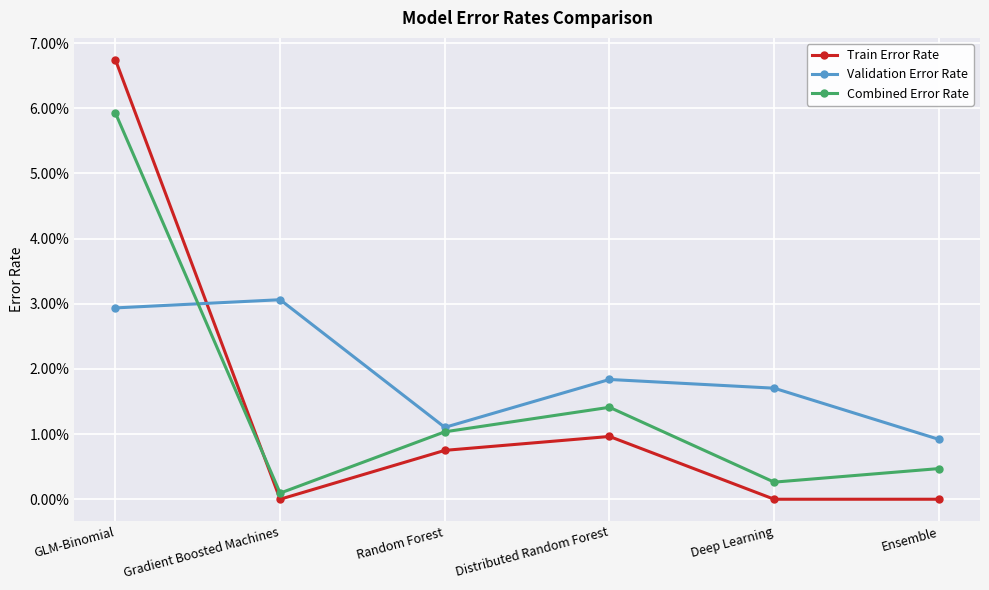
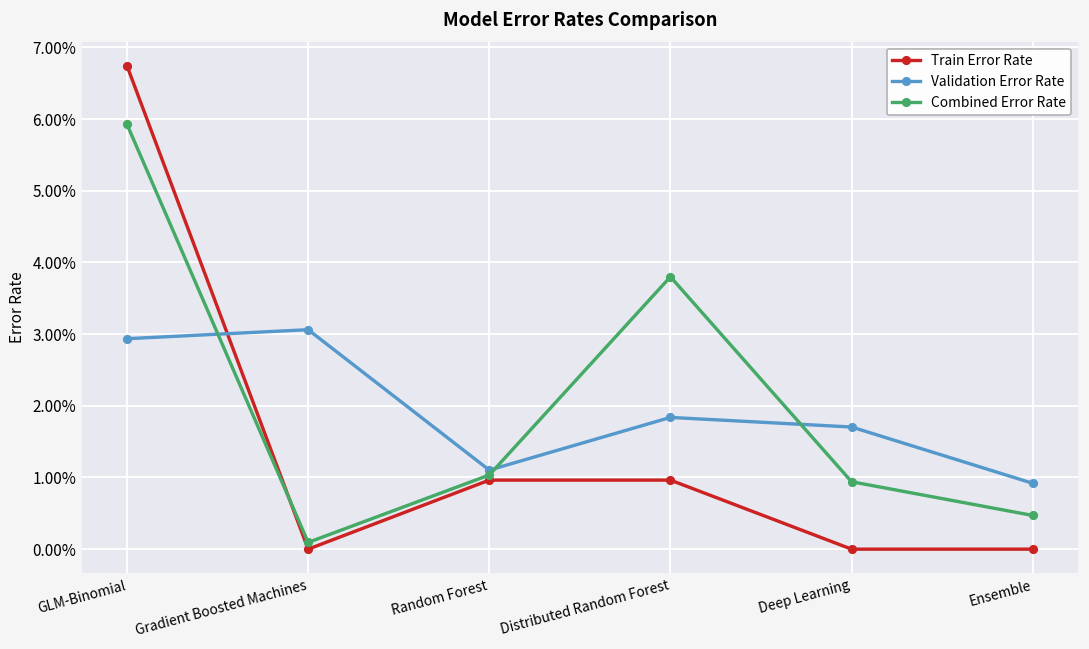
  {
    "Train Error Rate": {
      "GLM-Binomial": "6.7%",
      "Gradient Boosted Machines": "0.0%",
-     "Random Forest": "0.8%",
+     "Random Forest": "1.0%",
      "Distributed Random Forest": "1.0%",
      "Deep Learning": "0.0%",
      "Ensemble": "0.0%"
    },
    "Validation Error Rate": {
      "GLM-Binomial": "2.9%",
      "Gradient Boosted Machines": "3.1%",
      "Random Forest": "1.1%",
      "Distributed Random Forest": "1.8%",
      "Deep Learning": "1.7%",
      "Ensemble": "0.9%"
    },
    "Combined Error Rate": {
      "GLM-Binomial": "5.9%",
      "Gradient Boosted Machines": "0.1%",
      "Random Forest": "1.0%",
-     "Distributed Random Forest": "1.4%",
-     "Deep Learning": "0.3%",
+     "Distributed Random Forest": "3.8%",
+     "Deep Learning": "0.9%",
      "Ensemble": "0.5%"
    }
  }
